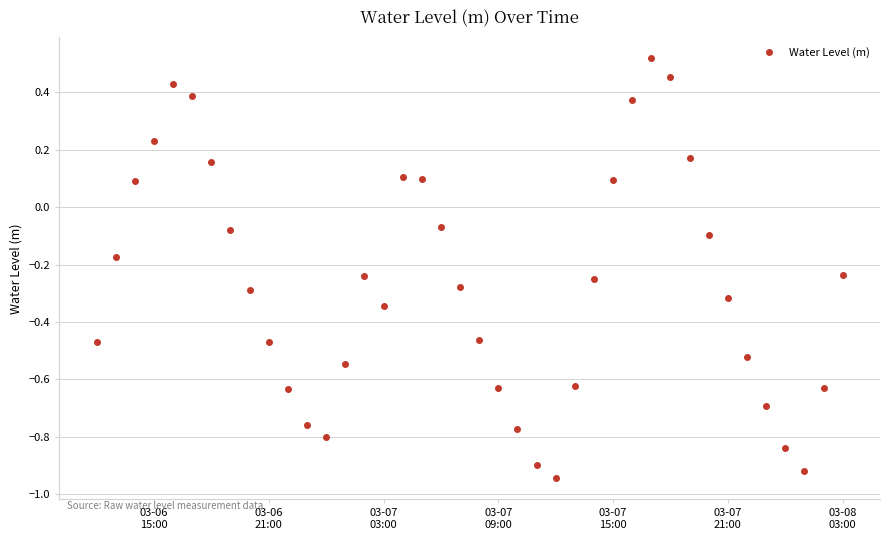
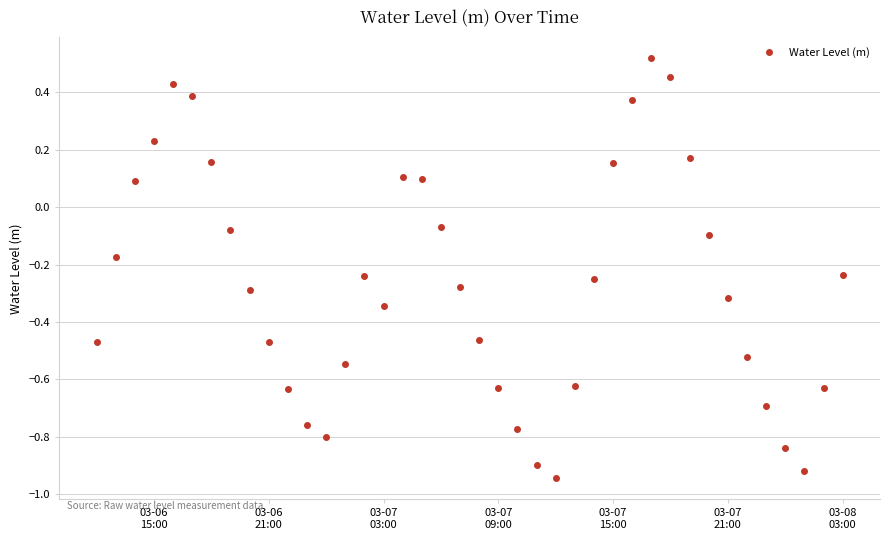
  {
    "03-06 15:00": 0.23,
    "03-06 21:00": -0.47,
    "03-07 03:00": -0.35,
    "03-07 09:00": -0.63,
-   "03-07 15:00": 0.10,
+   "03-07 15:00": 0.15,
    "03-07 21:00": -0.32,
    "03-08 03:00": -0.24
  }
